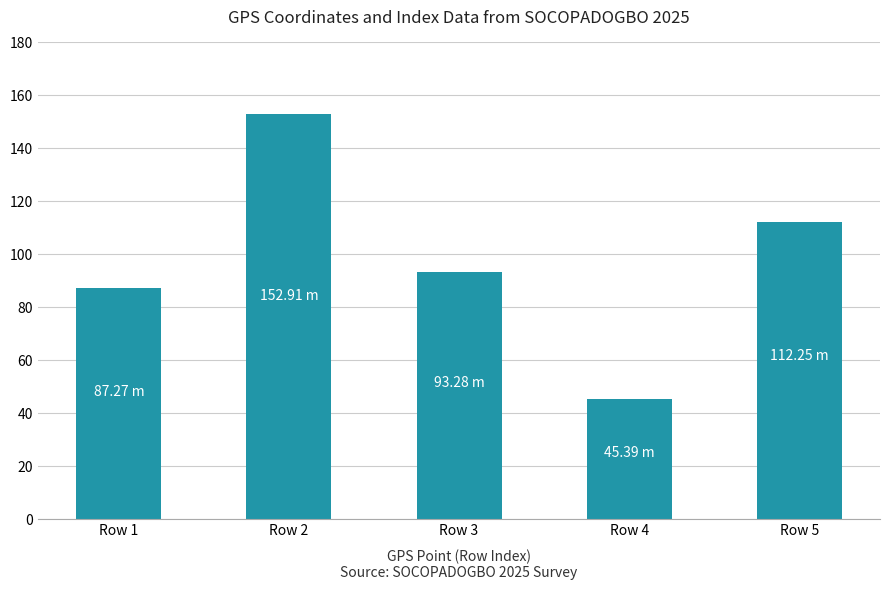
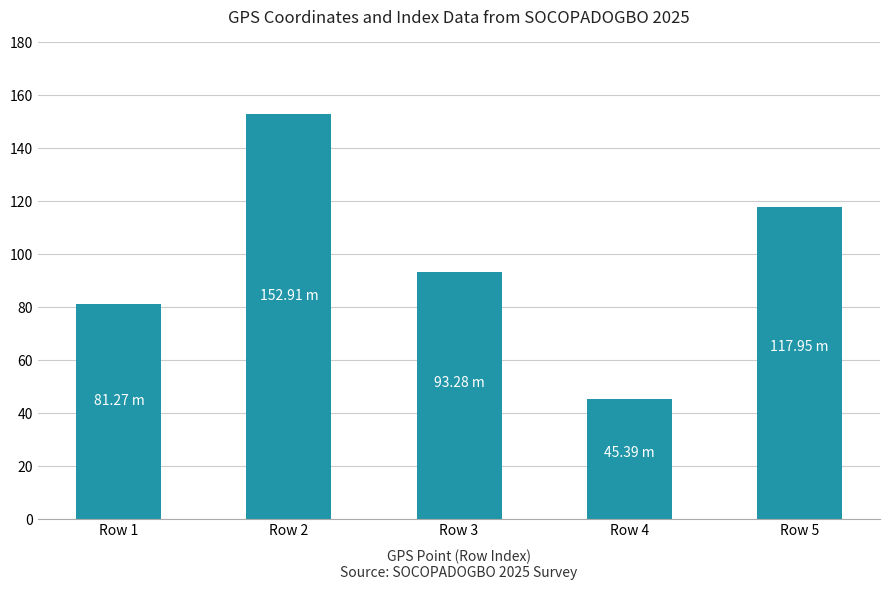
  {
-   "Row 1": 87.27,
+   "Row 1": 81.27,
    "Row 2": 152.91,
    "Row 3": 93.28,
    "Row 4": 45.39,
-   "Row 5": 112.25
+   "Row 5": 117.95
  }
